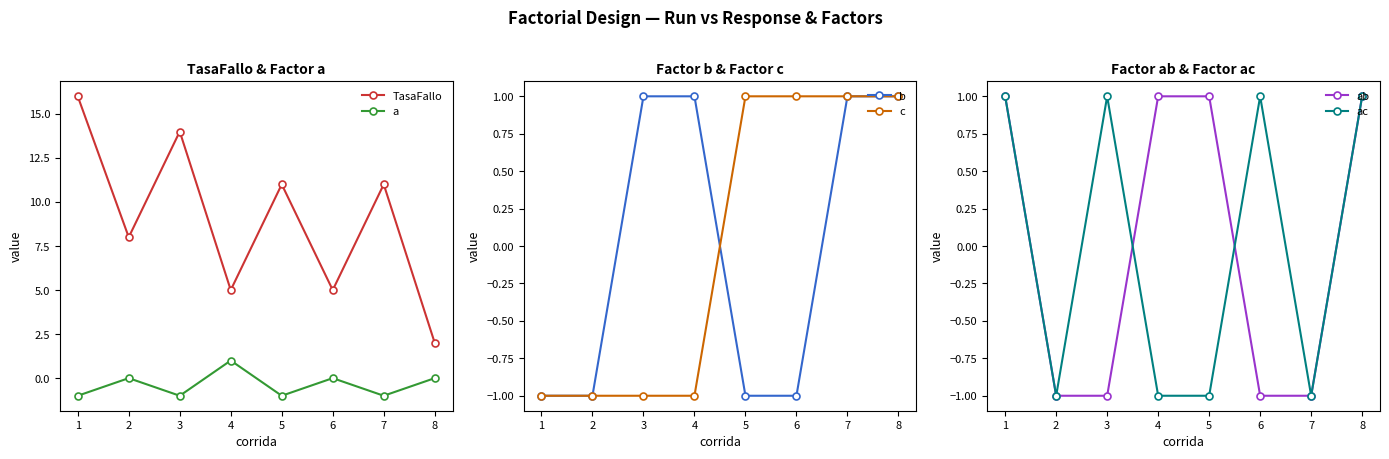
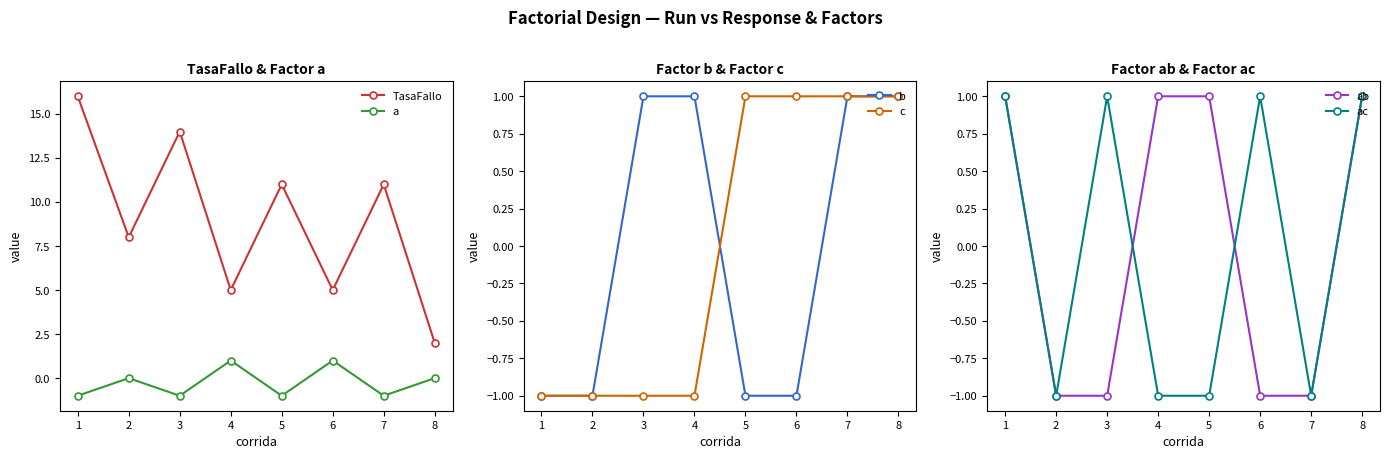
  {
    "TasaFallo & Factor a": {
      "TasaFallo": {
        "1": 16,
        "2": 8,
        "3": 14,
        "4": 5,
        "5": 11,
        "6": 5,
        "7": 11,
        "8": 2
      },
      "a": {
        "1": -1,
        "2": 0,
        "3": -1,
        "4": 1,
        "5": -1,
-       "6": 0,
+       "6": 1,
        "7": -1,
        "8": 0
      }
    },
    "Factor b & Factor c": {
      "b": {
        "3": 1.00,
        "4": 1.00,
        "5": -1.00,
        "6": -1.00
      },
      "c": {
        "3": -1.00,
        "4": -1.00,
        "5": 1.00,
        "6": 1.00
      }
    },
    "Factor ab & Factor ac": {
      "ab": {
        "3": -1.00,
        "4": 1.00,
        "5": 1.00,
        "6": -1.00
      },
      "ac": {
        "3": 1.00,
        "4": -1.00,
        "5": -1.00,
        "6": 1.00
      }
    }
  }
